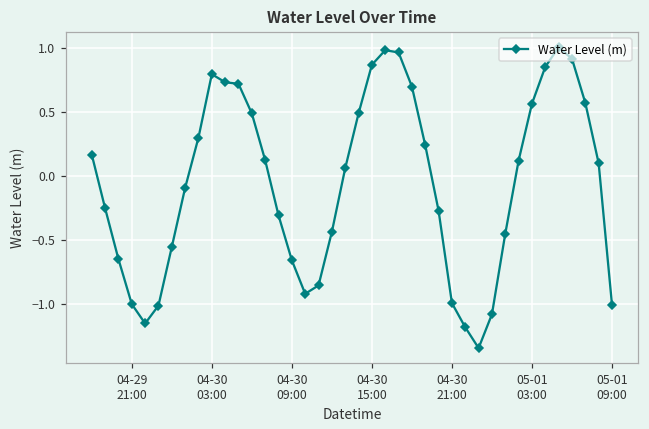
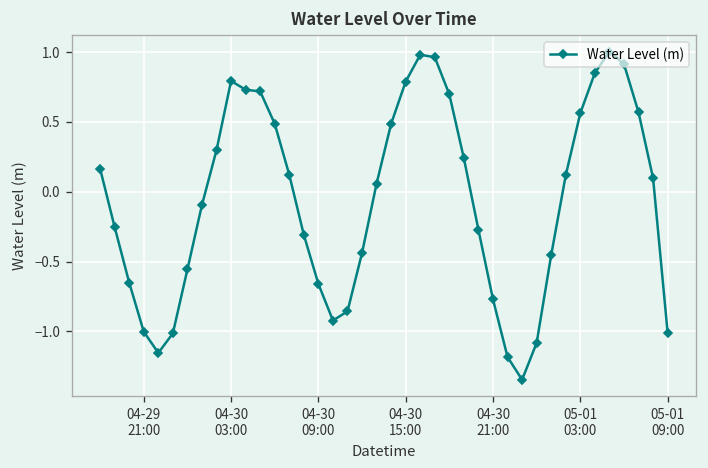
  {
    "04-29 21:00": -1.00,
    "04-30 03:00": 0.79,
    "04-30 09:00": -0.66,
-   "04-30 15:00": 0.87,
-   "04-30 21:00": -0.99,
+   "04-30 15:00": 0.79,
+   "04-30 21:00": -0.77,
    "05-01 03:00": 0.56,
    "05-01 09:00": -1.01
  }
